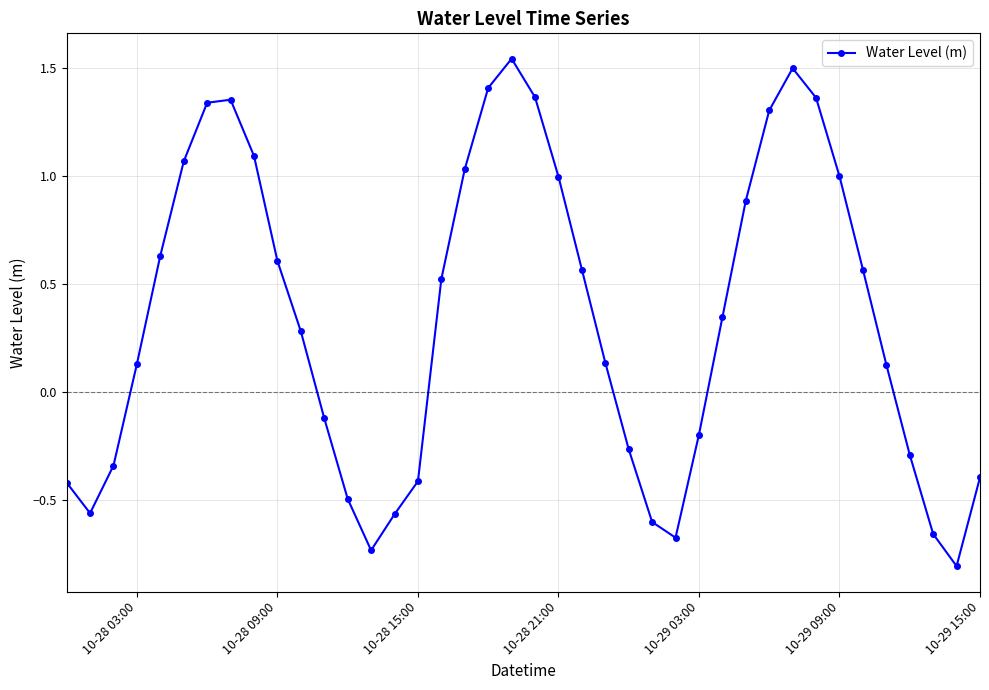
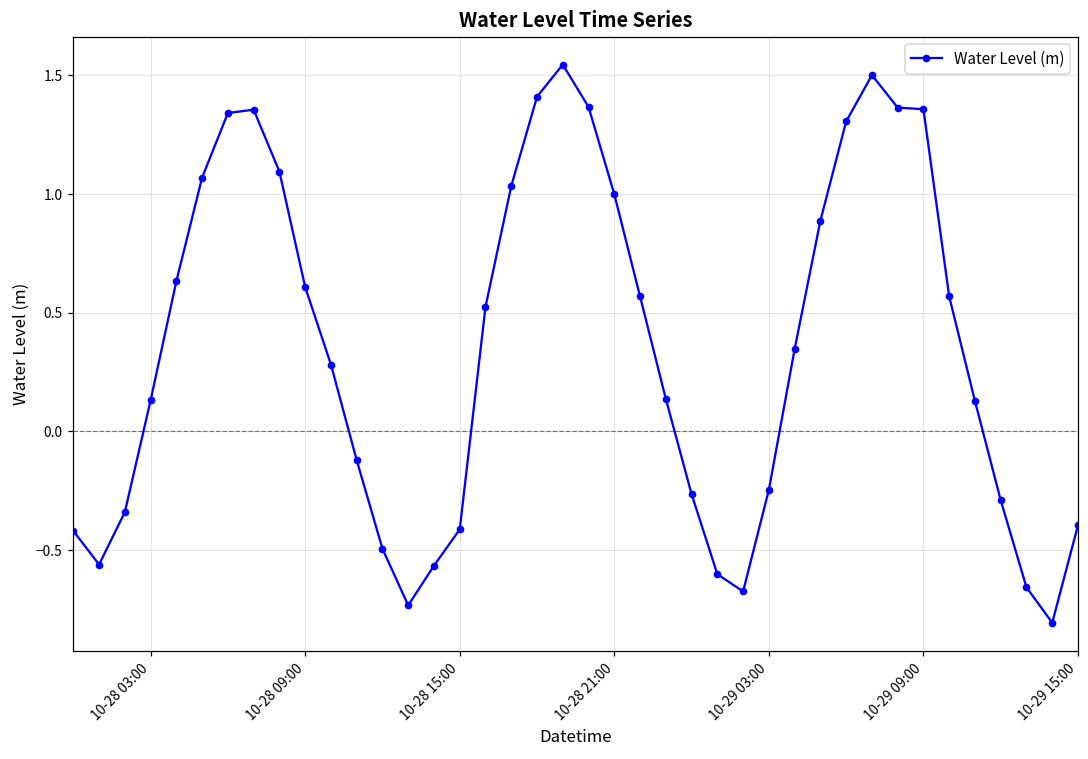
  {
    "10-28 03:00": 0.13,
    "10-28 09:00": 0.61,
    "10-28 15:00": -0.41,
    "10-28 21:00": 1.00,
-   "10-29 03:00": -0.20,
-   "10-29 09:00": 1.00,
+   "10-29 03:00": -0.25,
+   "10-29 09:00": 1.36,
    "10-29 15:00": -0.40
  }
